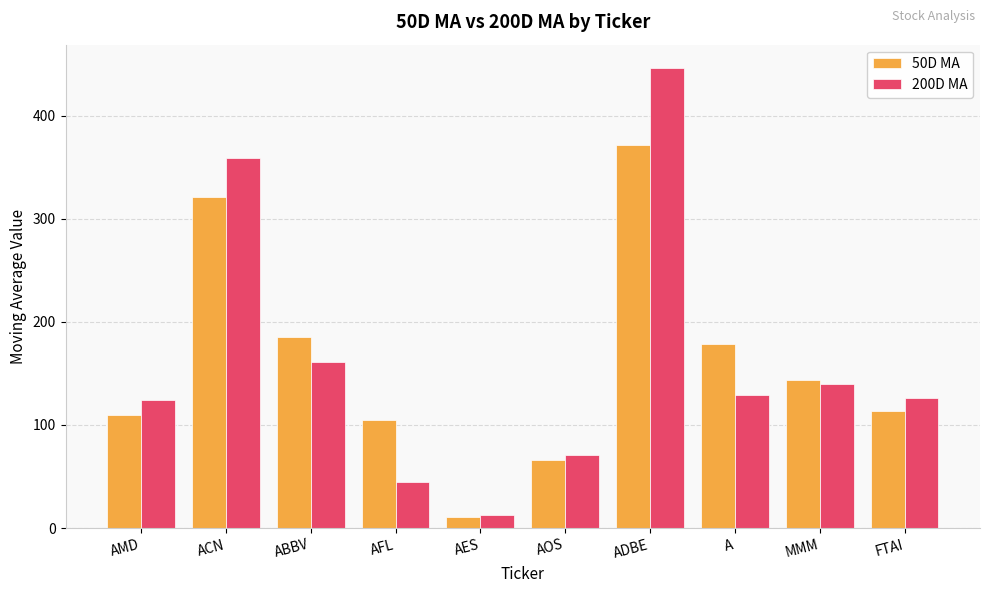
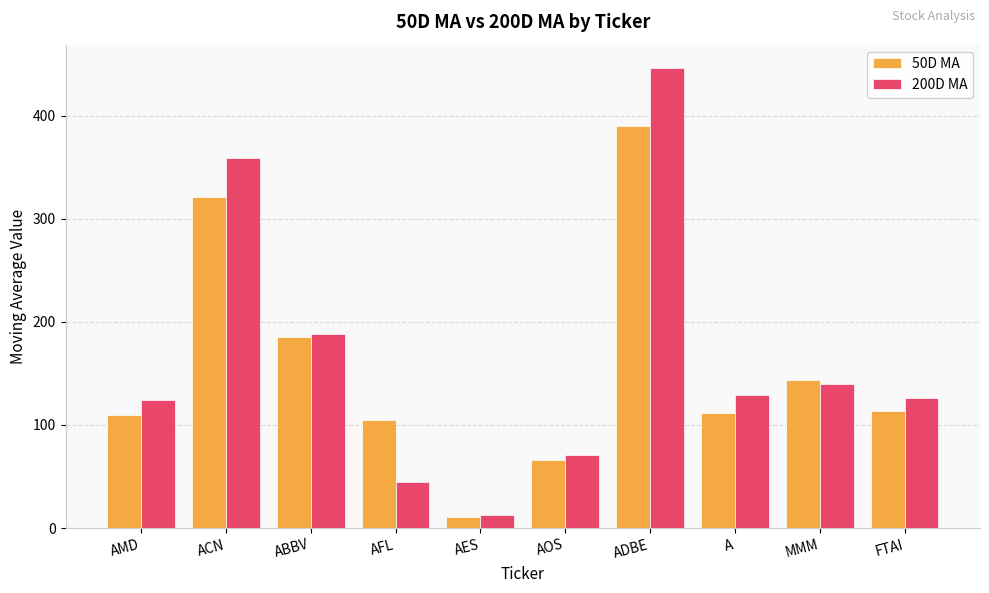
  {
    "50D MA": {
      "AMD": 110,
      "ACN": 321,
      "ABBV": 186,
      "AFL": 105,
      "AES": 11,
      "AOS": 66,
-     "ADBE": 372,
-     "A": 179,
+     "ADBE": 390,
+     "A": 111,
      "MMM": 144,
      "FTAI": 113
    },
    "200D MA": {
      "AMD": 124,
      "ACN": 359,
-     "ABBV": 161,
+     "ABBV": 189,
      "AFL": 44,
      "AES": 13,
      "AOS": 71,
      "ADBE": 446,
      "A": 129,
      "MMM": 139,
      "FTAI": 126
    }
  }
